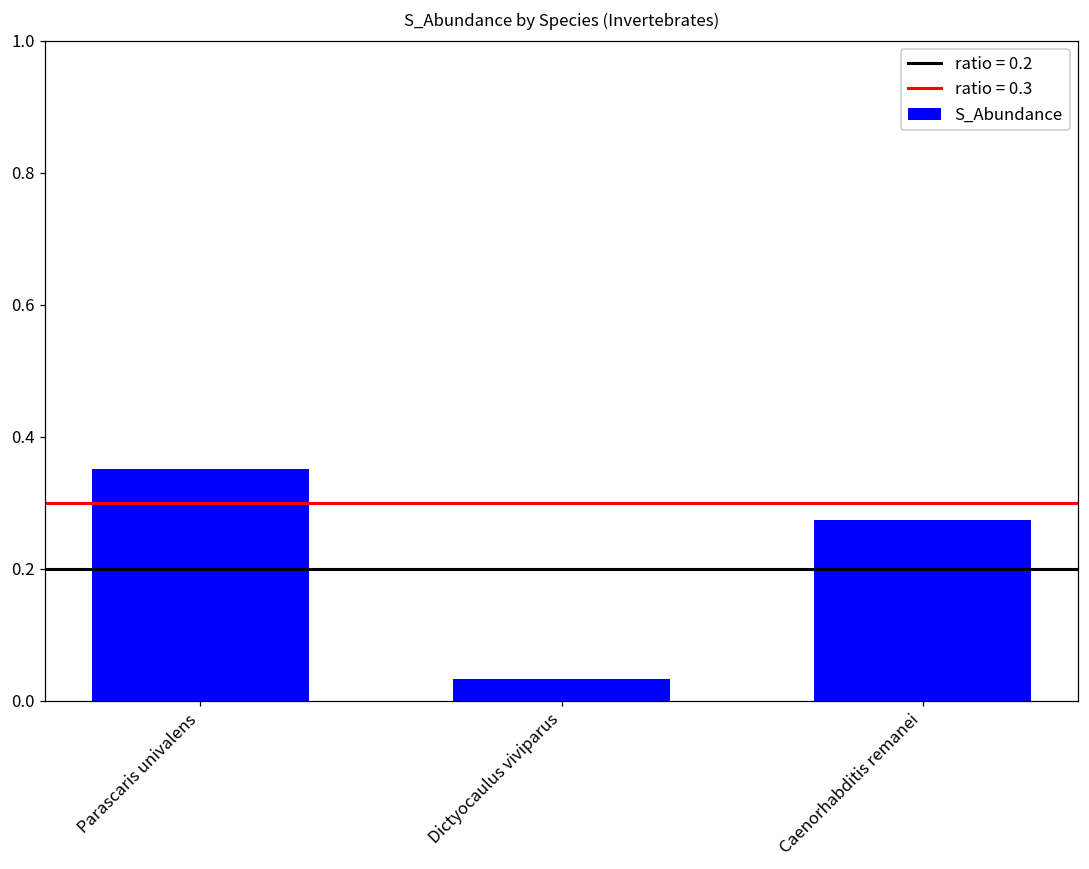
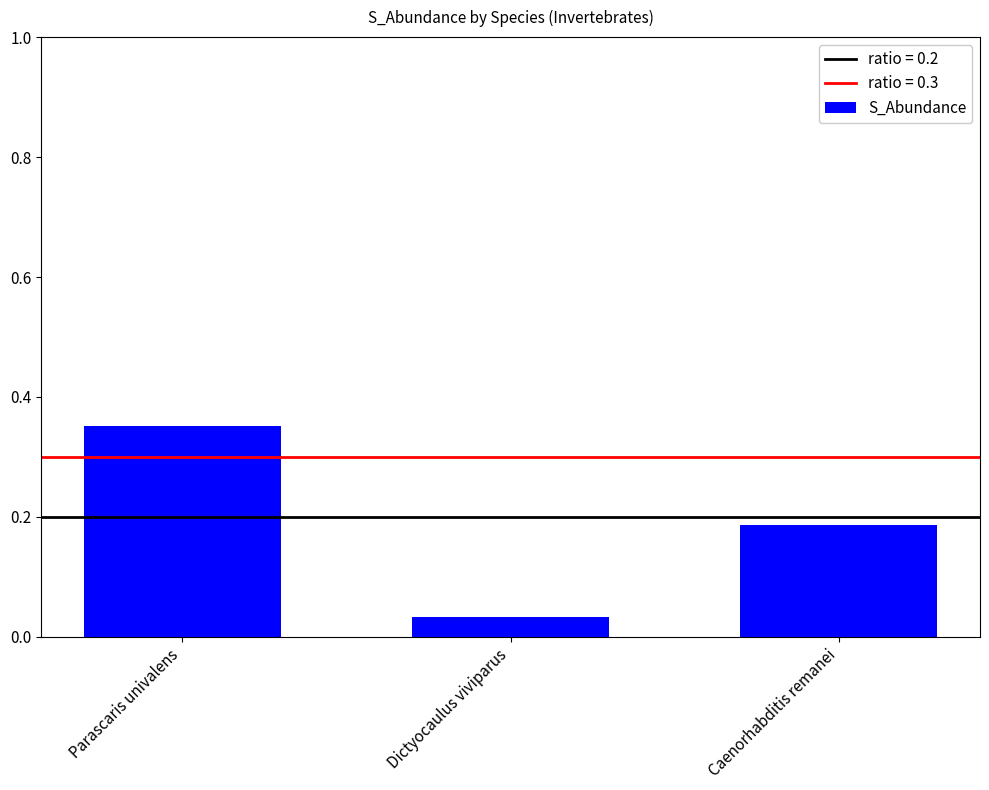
  {
    "Parascaris univalens": 0.35,
    "Dictyocaulus viviparus": 0.03,
-   "Caenorhabditis remanei": 0.27
+   "Caenorhabditis remanei": 0.19
  }
